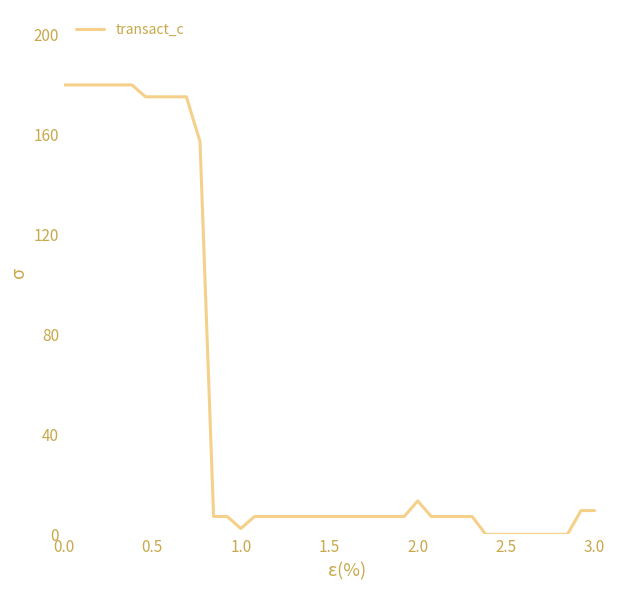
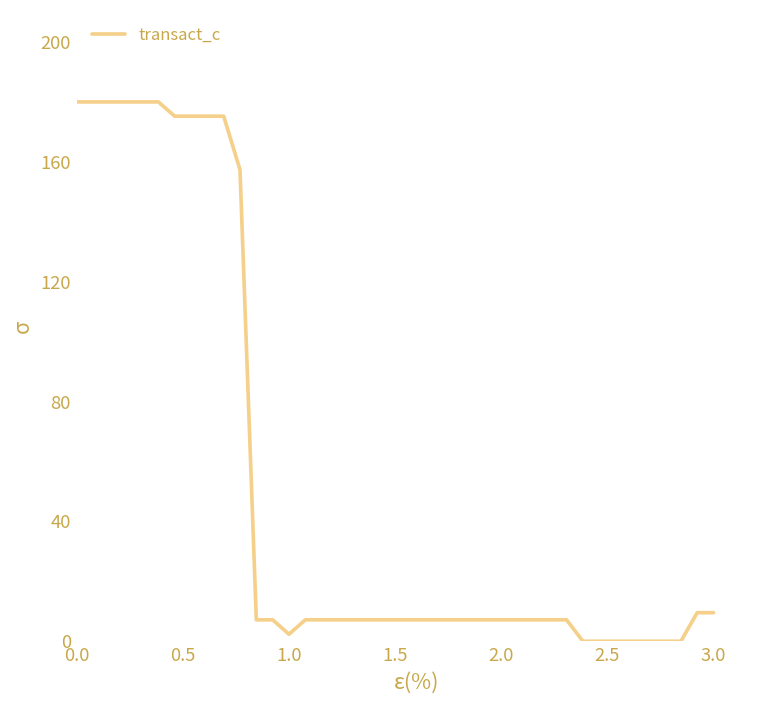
  {
    "0.0": 180,
    "1.0": 2,
-   "2.0": 13,
+   "2.0": 7,
    "3.0": 10
  }
